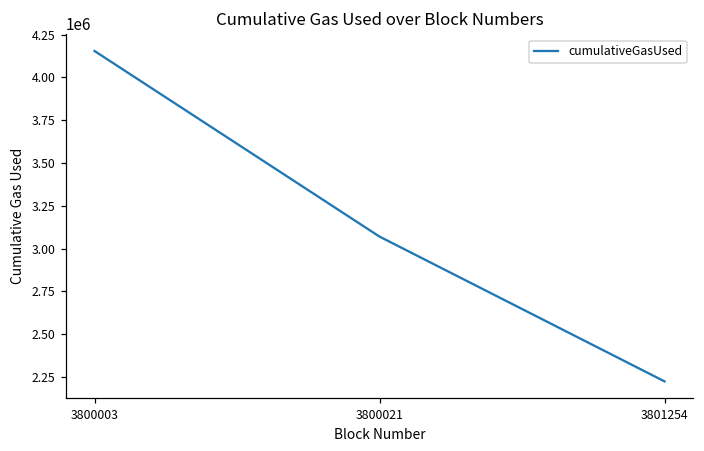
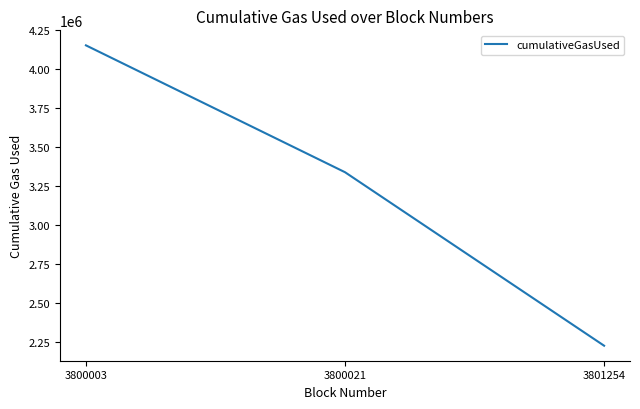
  {
    "3800003": 4150000,
-   "3800021": 3070000,
+   "3800021": 3340000,
    "3801254": 2220000
  }
